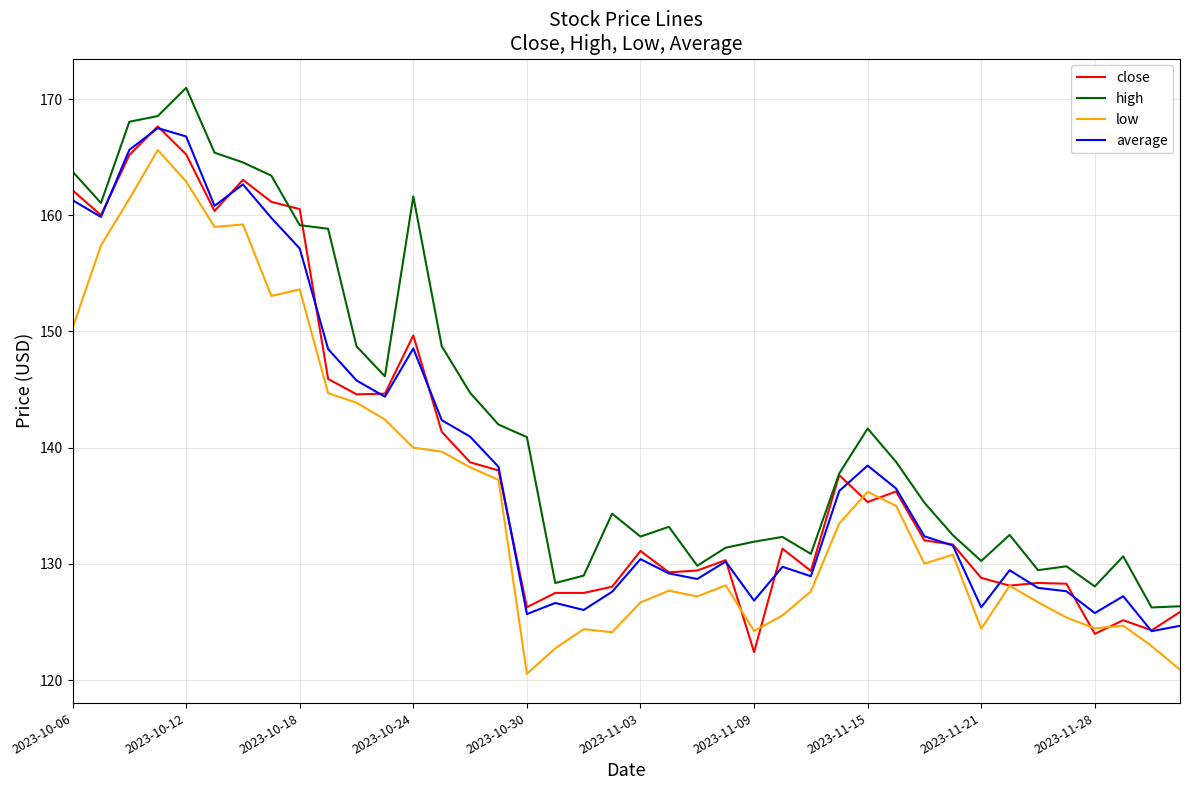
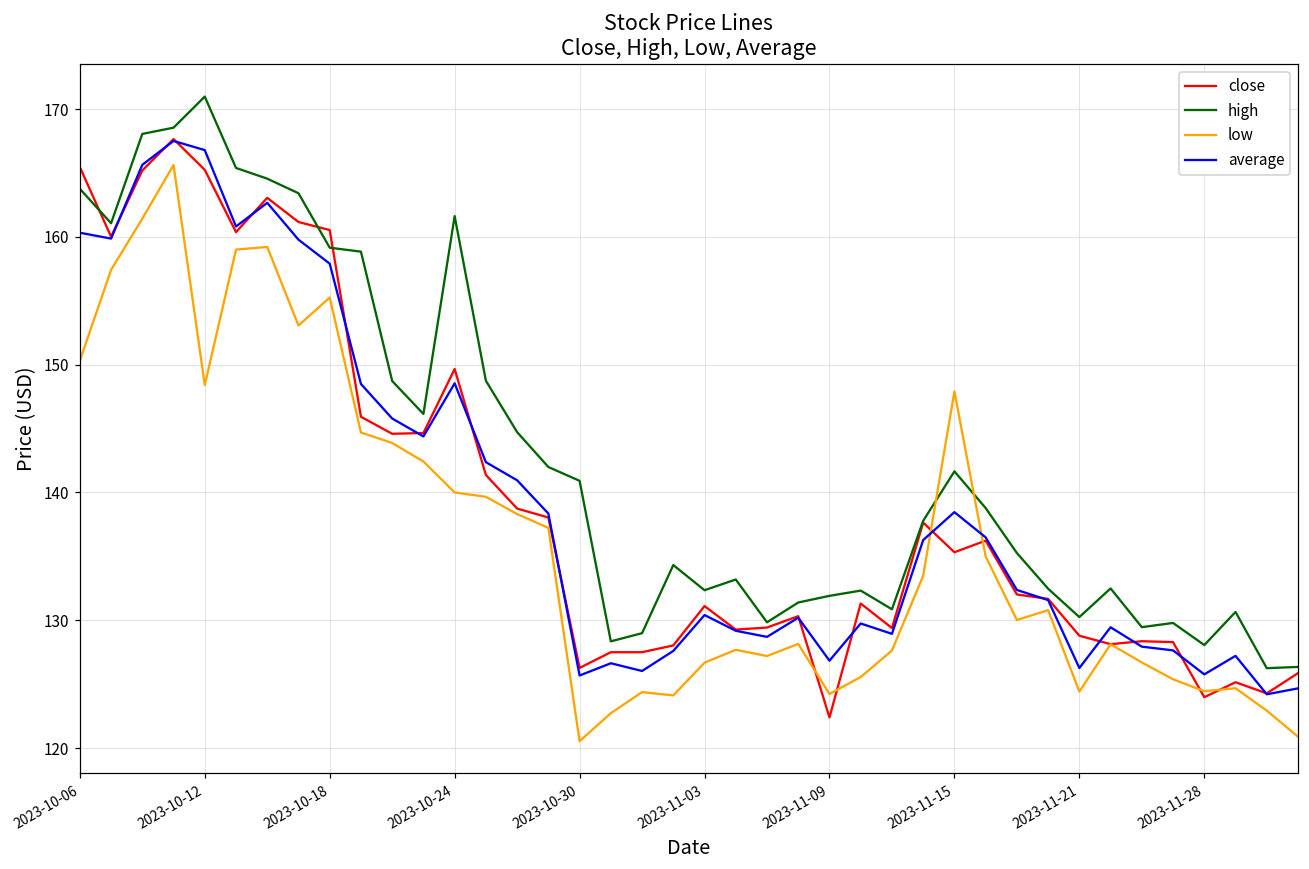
  {
    "close": {
-     "2023-10-06": 162.2,
+     "2023-10-06": 165.5,
      "2023-10-12": 165.2,
      "2023-10-18": 160.5,
      "2023-10-24": 149.7,
      "2023-10-30": 126.3,
      "2023-11-03": 131.1,
      "2023-11-09": 122.4,
      "2023-11-15": 135.3,
      "2023-11-21": 128.8,
      "2023-11-28": 124.0
    },
    "high": {
      "2023-10-06": 163.8,
      "2023-10-12": 171.0,
      "2023-10-18": 159.2,
      "2023-10-24": 161.6,
      "2023-10-30": 140.9,
      "2023-11-03": 132.4,
      "2023-11-09": 131.9,
      "2023-11-15": 141.7,
      "2023-11-21": 130.3,
      "2023-11-28": 128.1
    },
    "low": {
      "2023-10-06": 150.3,
-     "2023-10-12": 162.9,
-     "2023-10-18": 153.6,
+     "2023-10-12": 148.4,
+     "2023-10-18": 155.3,
      "2023-10-24": 140.0,
      "2023-10-30": 120.5,
      "2023-11-03": 126.7,
      "2023-11-09": 124.2,
-     "2023-11-15": 136.2,
+     "2023-11-15": 147.9,
      "2023-11-21": 124.4,
      "2023-11-28": 124.5
    },
    "average": {
-     "2023-10-06": 161.3,
+     "2023-10-06": 160.3,
      "2023-10-12": 166.8,
-     "2023-10-18": 157.1,
+     "2023-10-18": 157.9,
      "2023-10-24": 148.5,
      "2023-10-30": 125.7,
      "2023-11-03": 130.4,
      "2023-11-09": 126.8,
      "2023-11-15": 138.5,
      "2023-11-21": 126.3,
      "2023-11-28": 125.8
    }
  }
